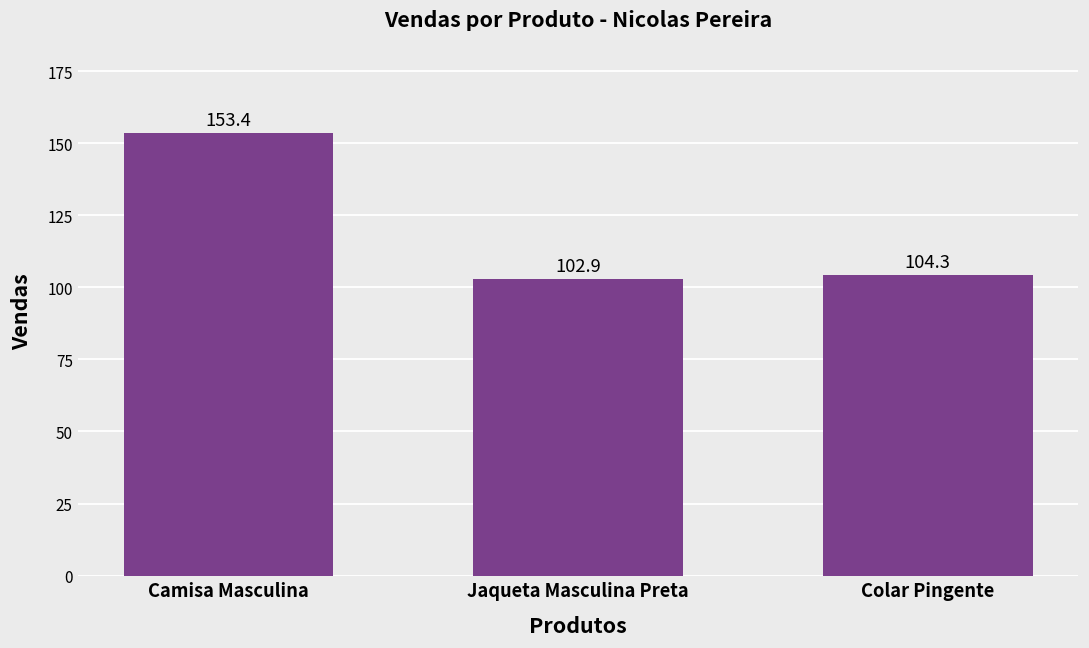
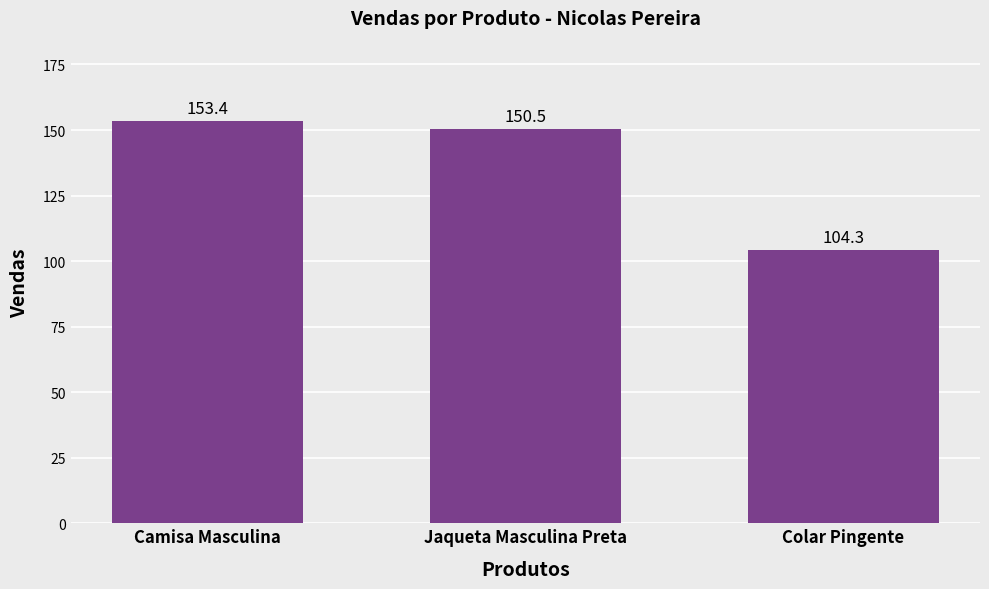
  {
    "Camisa Masculina": 153.4,
-   "Jaqueta Masculina Preta": 102.9,
+   "Jaqueta Masculina Preta": 150.5,
    "Colar Pingente": 104.3
  }
